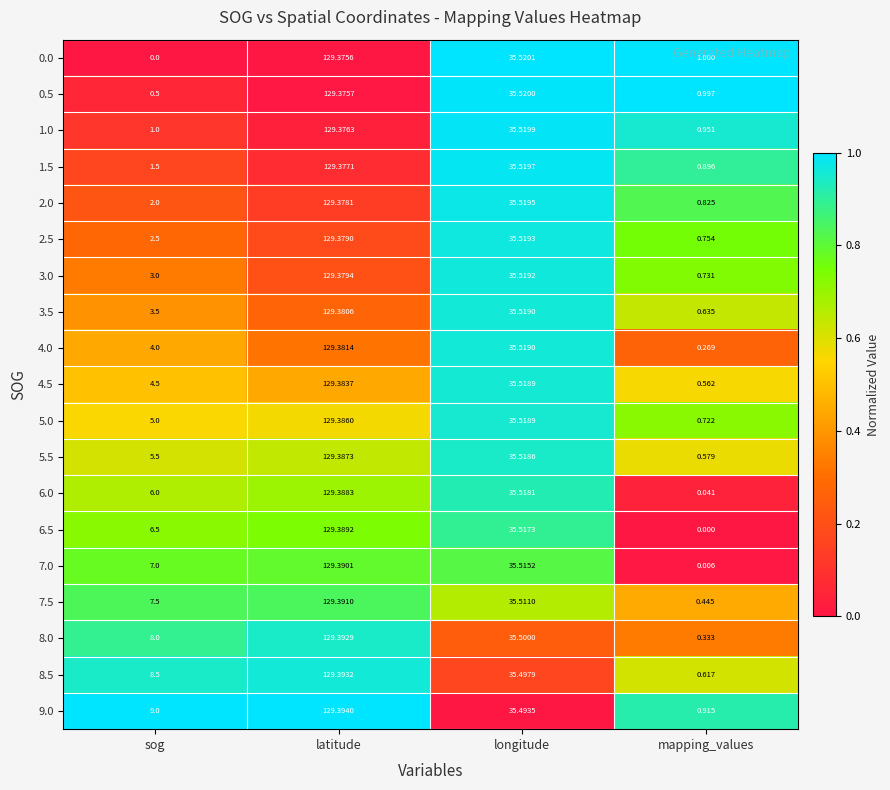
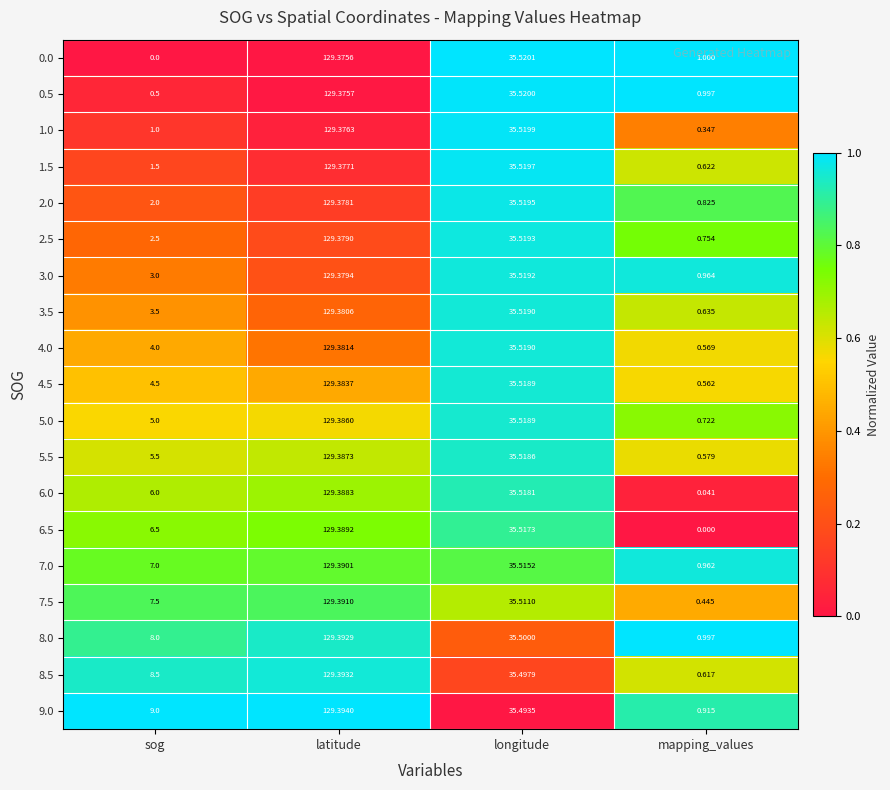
  {
    "0.0": {
      "sog": 0.0,
      "latitude": 129.3756,
      "longitude": 35.5201
    },
    "0.5": {
      "sog": 0.5,
      "latitude": 129.3757,
      "longitude": 35.5200,
      "mapping_values": 0.997
    },
    "1.0": {
      "sog": 1.0,
      "latitude": 129.3763,
      "longitude": 35.5199,
-     "mapping_values": 0.951
+     "mapping_values": 0.347
    },
    "1.5": {
      "sog": 1.5,
      "latitude": 129.3771,
      "longitude": 35.5197,
-     "mapping_values": 0.896
+     "mapping_values": 0.622
    },
    "2.0": {
      "sog": 2.0,
      "latitude": 129.3781,
      "longitude": 35.5195,
      "mapping_values": 0.825
    },
    "2.5": {
      "sog": 2.5,
      "latitude": 129.3790,
      "longitude": 35.5193,
      "mapping_values": 0.754
    },
    "3.0": {
      "sog": 3.0,
      "latitude": 129.3794,
      "longitude": 35.5192,
-     "mapping_values": 0.731
+     "mapping_values": 0.964
    },
    "3.5": {
      "sog": 3.5,
      "latitude": 129.3806,
      "longitude": 35.5190,
      "mapping_values": 0.635
    },
    "4.0": {
      "sog": 4.0,
      "latitude": 129.3814,
      "longitude": 35.5190,
-     "mapping_values": 0.269
+     "mapping_values": 0.569
    },
    "4.5": {
      "sog": 4.5,
      "latitude": 129.3837,
      "longitude": 35.5189,
      "mapping_values": 0.562
    },
    "5.0": {
      "sog": 5.0,
      "latitude": 129.3860,
      "longitude": 35.5189,
      "mapping_values": 0.722
    },
    "5.5": {
      "sog": 5.5,
      "latitude": 129.3873,
      "longitude": 35.5186,
      "mapping_values": 0.579
    },
    "6.0": {
      "sog": 6.0,
      "latitude": 129.3883,
      "longitude": 35.5181,
      "mapping_values": 0.041
    },
    "6.5": {
      "sog": 6.5,
      "latitude": 129.3892,
      "longitude": 35.5173,
      "mapping_values": 0.000
    },
    "7.0": {
      "sog": 7.0,
      "latitude": 129.3901,
      "longitude": 35.5152,
-     "mapping_values": 0.006
+     "mapping_values": 0.962
    },
    "7.5": {
      "sog": 7.5,
      "latitude": 129.3910,
      "longitude": 35.5110,
      "mapping_values": 0.445
    },
    "8.0": {
      "sog": 8.0,
      "latitude": 129.3929,
      "longitude": 35.5000,
-     "mapping_values": 0.333
+     "mapping_values": 0.997
    },
    "8.5": {
      "sog": 8.5,
      "latitude": 129.3932,
      "longitude": 35.4979,
      "mapping_values": 0.617
    },
    "9.0": {
      "sog": 9.0,
      "latitude": 129.3940,
      "longitude": 35.4935,
      "mapping_values": 0.915
    }
  }
